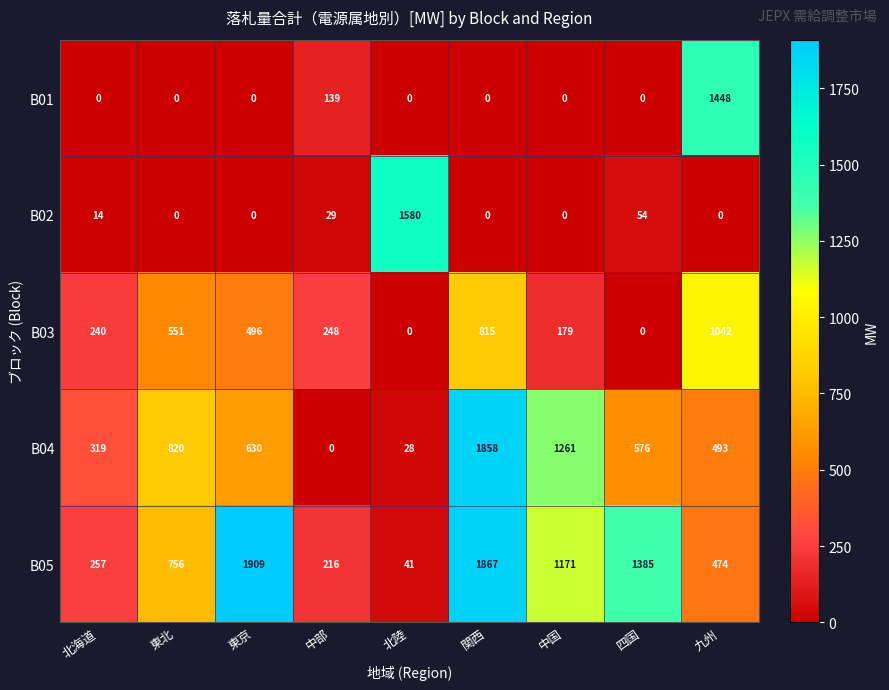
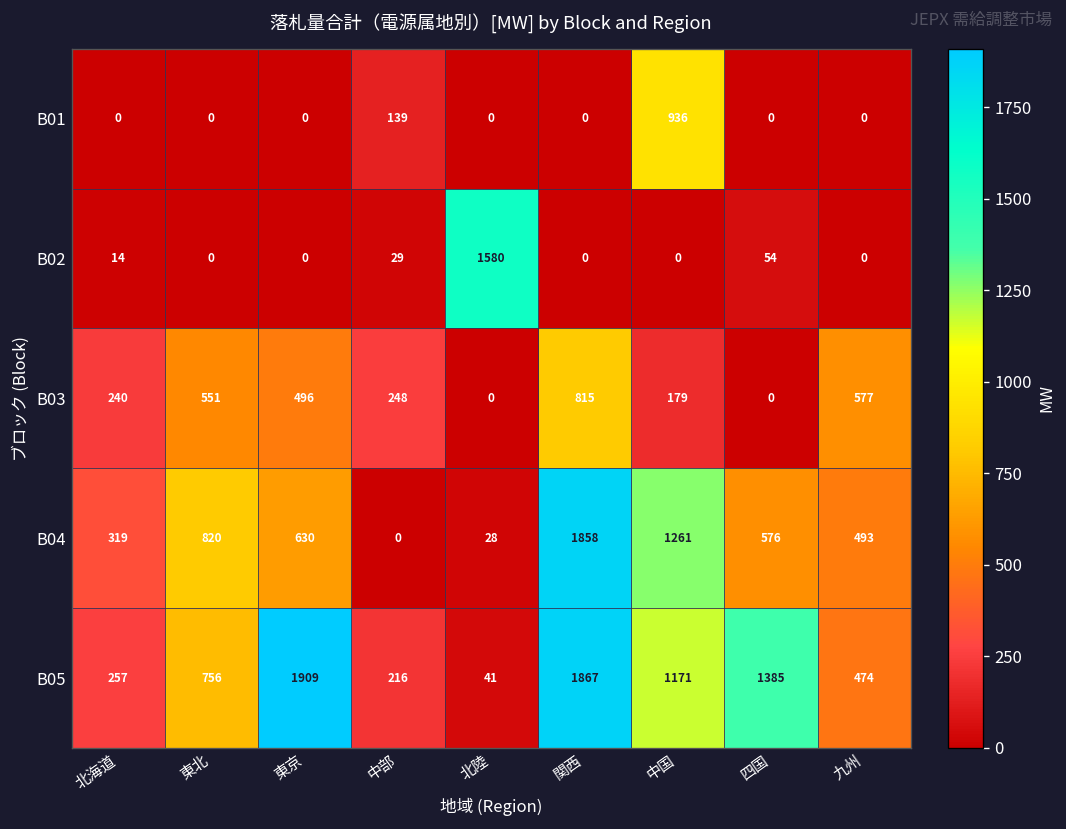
  {
    "B01": {
      "北海道": 0,
      "東北": 0,
      "東京": 0,
      "中部": 139,
      "北陸": 0,
      "関西": 0,
-     "中国": 0,
+     "中国": 936,
      "四国": 0,
-     "九州": 1448
+     "九州": 0
    },
    "B02": {
      "北海道": 14,
      "東北": 0,
      "東京": 0,
      "中部": 29,
      "北陸": 1580,
      "関西": 0,
      "中国": 0,
      "四国": 54,
      "九州": 0
    },
    "B03": {
      "北海道": 240,
      "東北": 551,
      "東京": 496,
      "中部": 248,
      "北陸": 0,
      "関西": 815,
      "中国": 179,
      "四国": 0,
-     "九州": 1042
+     "九州": 577
    },
    "B04": {
      "北海道": 319,
      "東北": 820,
      "東京": 630,
      "中部": 0,
      "北陸": 28,
      "関西": 1858,
      "中国": 1261,
      "四国": 576,
      "九州": 493
    },
    "B05": {
      "北海道": 257,
      "東北": 756,
      "東京": 1909,
      "中部": 216,
      "北陸": 41,
      "関西": 1867,
      "中国": 1171,
      "四国": 1385,
      "九州": 474
    }
  }
